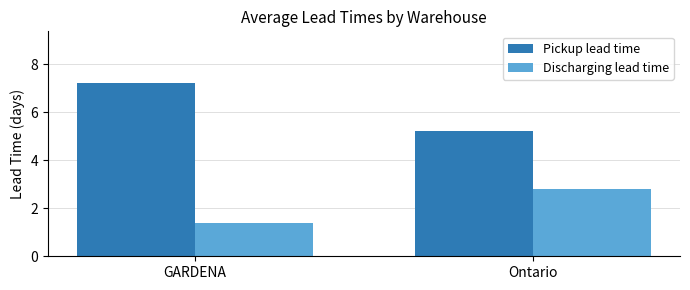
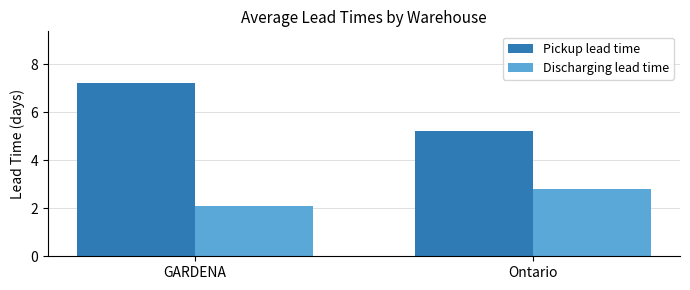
  {
    "Pickup lead time": {
      "GARDENA": 7.2,
      "Ontario": 5.2
    },
    "Discharging lead time": {
-     "GARDENA": 1.4,
+     "GARDENA": 2.1,
      "Ontario": 2.8
    }
  }
